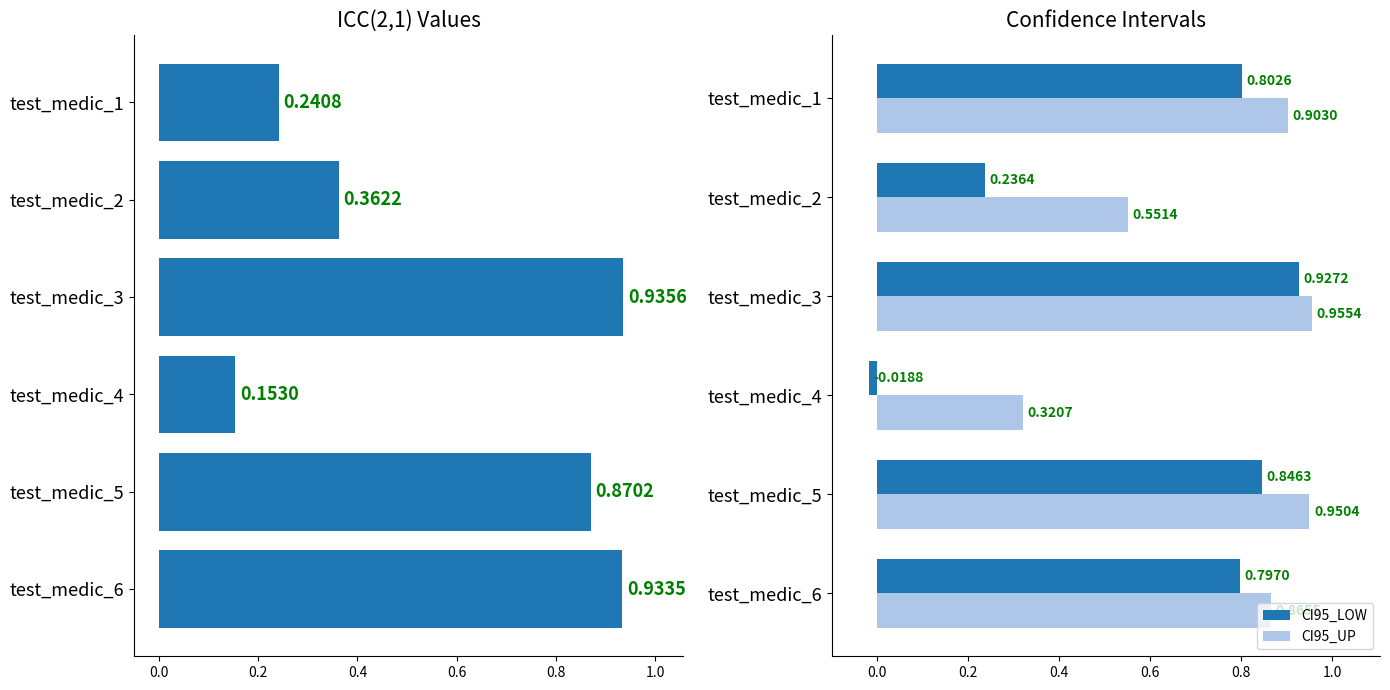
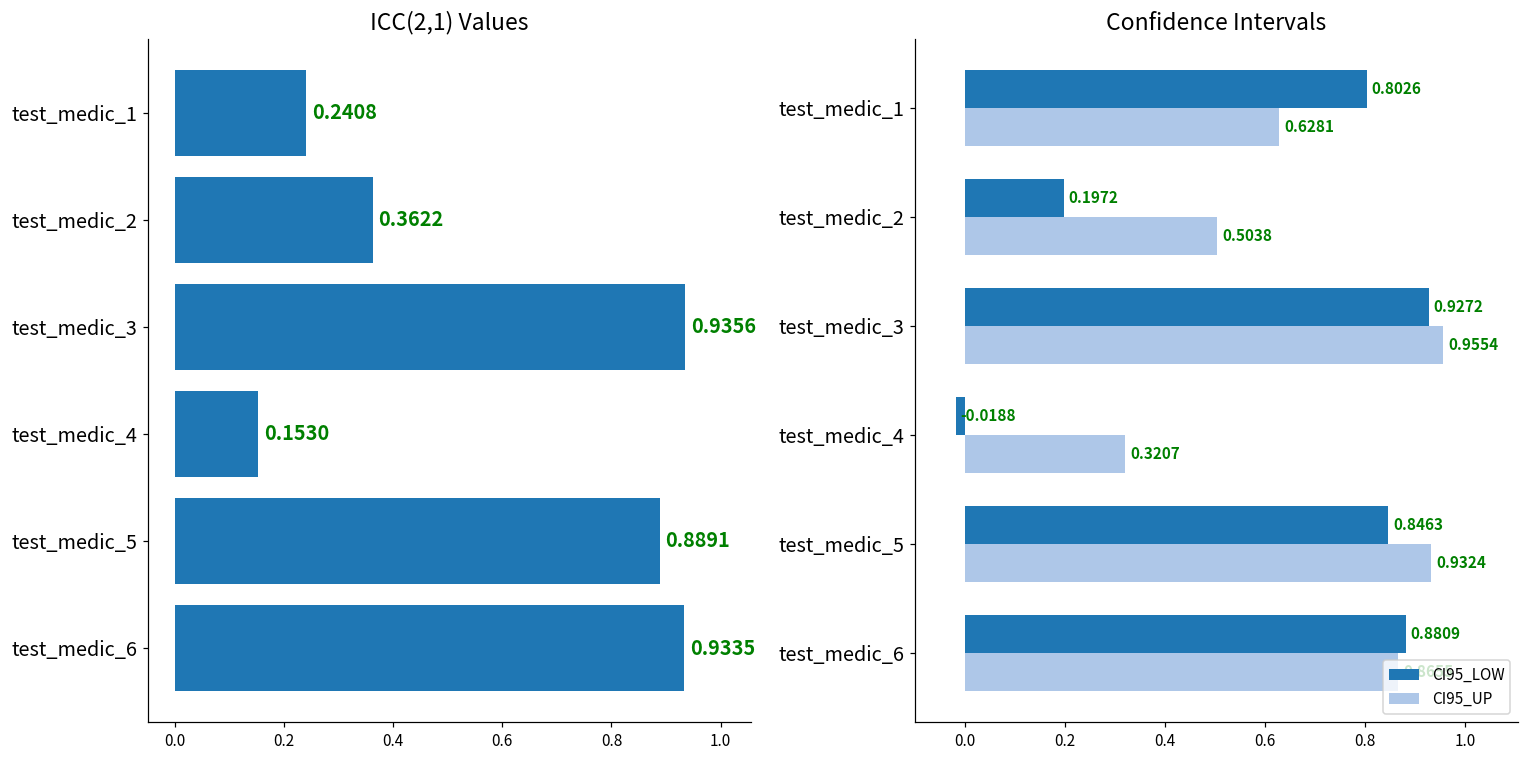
  {
    "ICC(2,1) Values": {
      "test_medic_1": 0.2408,
      "test_medic_2": 0.3622,
      "test_medic_3": 0.9356,
      "test_medic_4": 0.1530,
-     "test_medic_5": 0.8702,
+     "test_medic_5": 0.8891,
      "test_medic_6": 0.9335
    },
    "Confidence Intervals": {
      "CI95_LOW": {
        "test_medic_1": 0.8026,
-       "test_medic_2": 0.2364,
+       "test_medic_2": 0.1972,
        "test_medic_3": 0.9272,
        "test_medic_4": -0.0188,
        "test_medic_5": 0.8463,
-       "test_medic_6": 0.7970
+       "test_medic_6": 0.8809
      },
      "CI95_UP": {
-       "test_medic_1": 0.9030,
-       "test_medic_2": 0.5514,
+       "test_medic_1": 0.6281,
+       "test_medic_2": 0.5038,
        "test_medic_3": 0.9554,
        "test_medic_4": 0.3207,
-       "test_medic_5": 0.9504
+       "test_medic_5": 0.9324
      }
    }
  }
